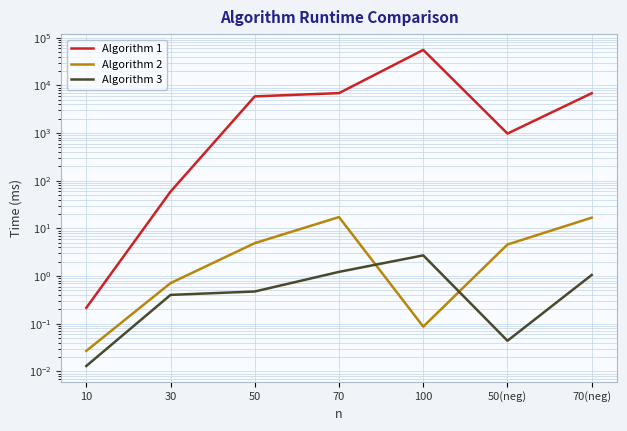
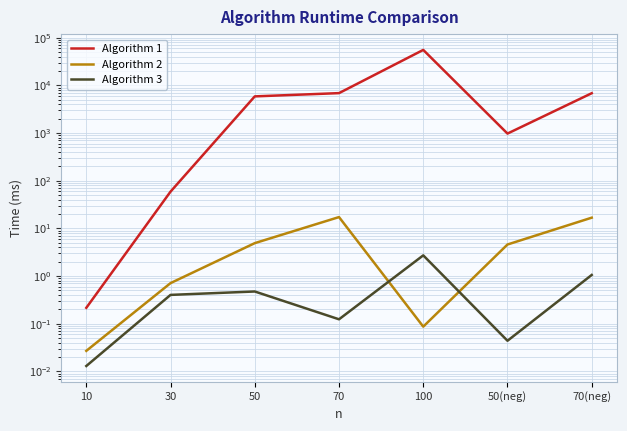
  {
    "Algorithm 1": {
      "10": 0.2,
      "30": 60,
      "50": 6000,
      "70": 7000,
      "100": 60000,
      "50(neg)": 1000,
      "70(neg)": 7000
    },
    "Algorithm 2": {
      "10": 0.03,
      "30": 0.7,
      "50": 5,
      "70": 17,
      "100": 0.09,
      "50(neg)": 5,
      "70(neg)": 17
    },
    "Algorithm 3": {
      "10": 0.013,
      "30": 0.4,
      "50": 0.5,
-     "70": 1.2,
+     "70": 0.12,
      "100": 3,
      "50(neg)": 0.04,
      "70(neg)": 1.1
    }
  }
